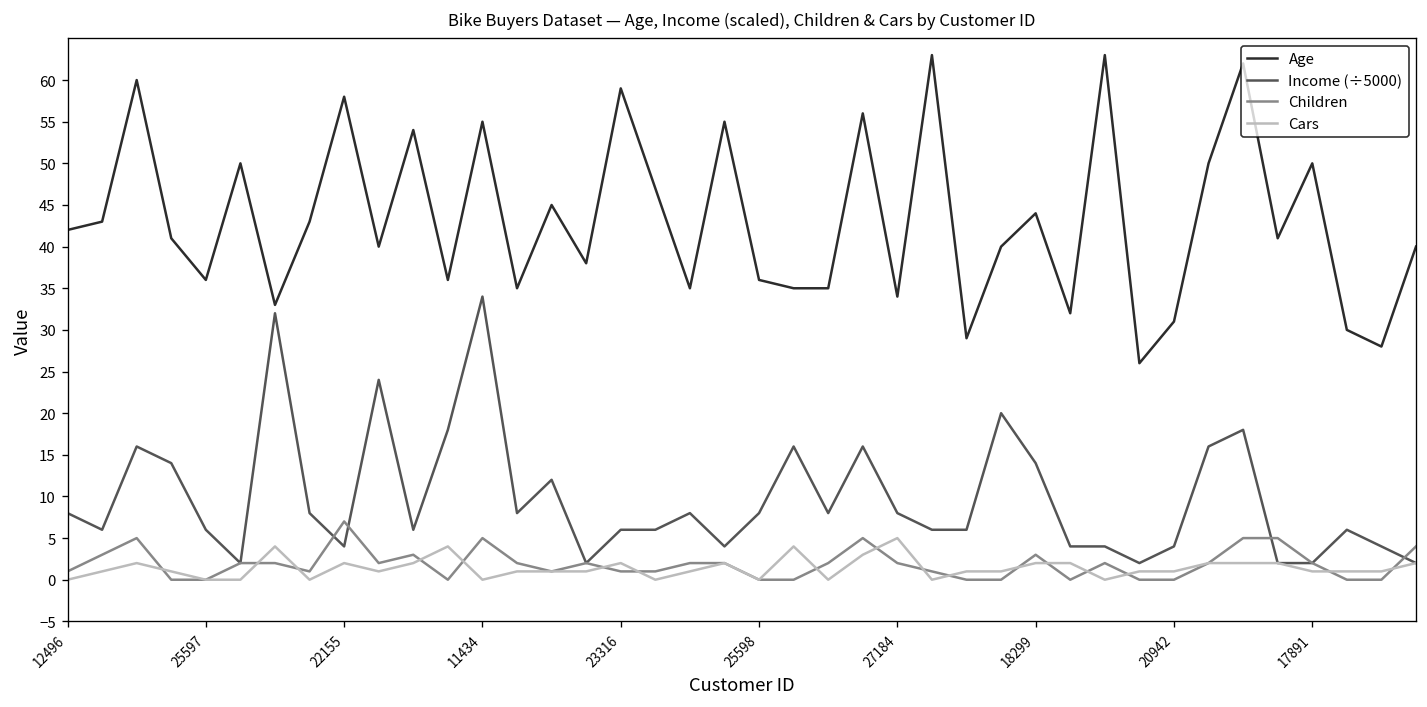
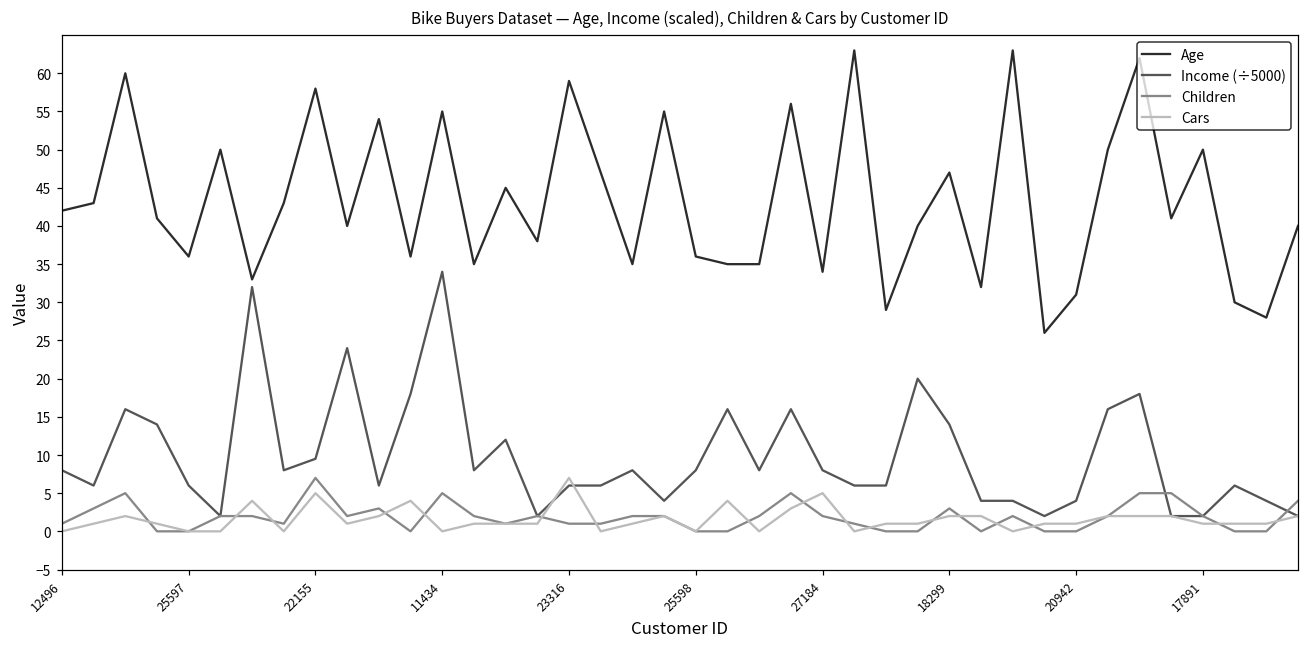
  {
    "Age": {
      "12496": 42,
      "25597": 36,
      "22155": 58,
      "11434": 55,
      "23316": 59,
      "25598": 36,
      "27184": 34,
-     "18299": 44,
+     "18299": 47,
      "20942": 31,
      "17891": 50
    },
    "Income (÷5000)": {
      "12496": 8,
      "25597": 6,
-     "22155": 4,
+     "22155": 10,
      "11434": 34,
      "23316": 6,
      "25598": 8,
      "27184": 8,
      "18299": 14,
      "20942": 4
    },
    "Children": {
      "12496": 1,
      "22155": 7,
      "11434": 5,
      "23316": 1,
      "27184": 2,
      "18299": 3,
      "20942": 0
    },
    "Cars": {
      "12496": 0,
-     "22155": 2,
+     "22155": 5,
      "11434": 0,
-     "23316": 2,
+     "23316": 7,
      "27184": 5,
      "18299": 2,
      "20942": 1,
      "17891": 1
    }
  }
